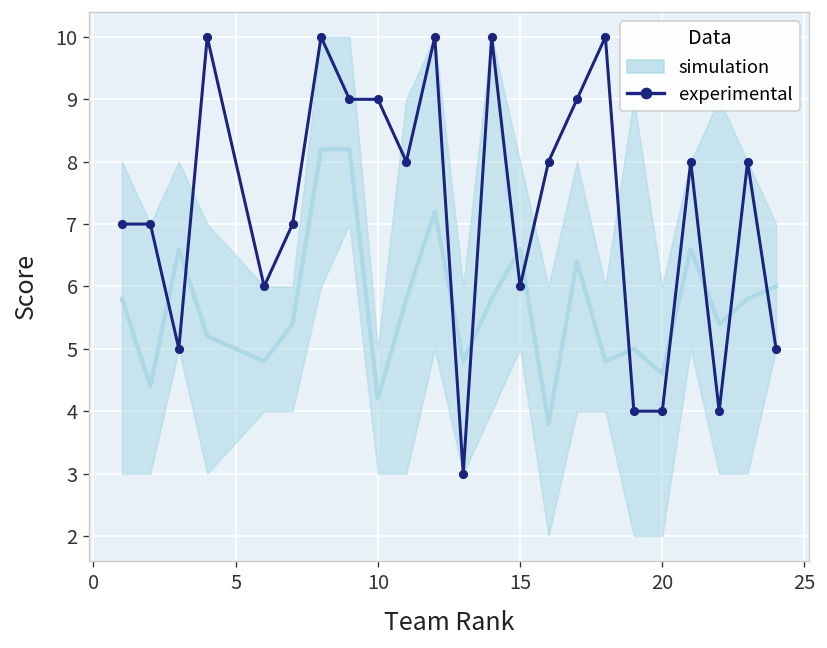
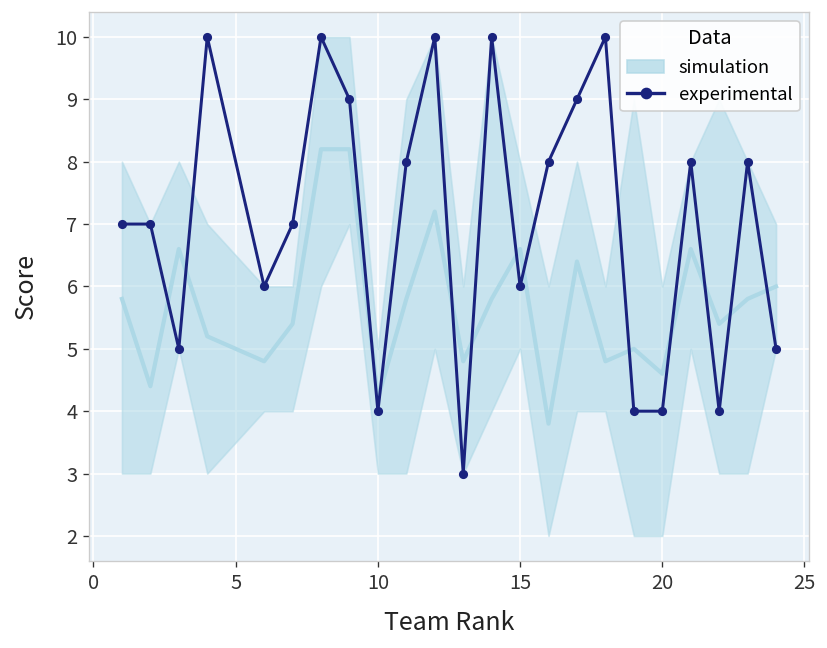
  {
    "experimental": {
-     "10": 9,
+     "10": 4,
      "15": 6,
      "20": 4
    }
  }
